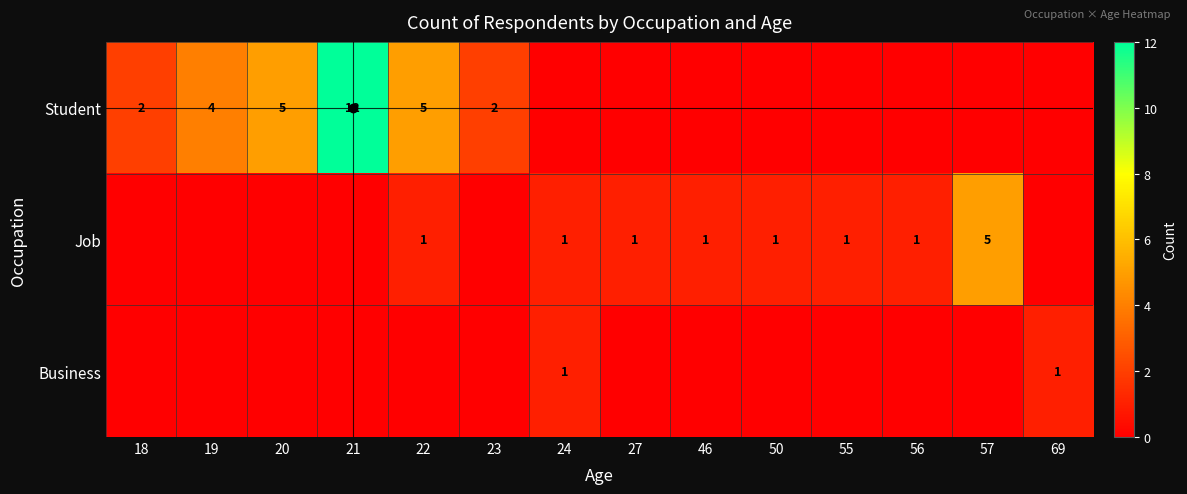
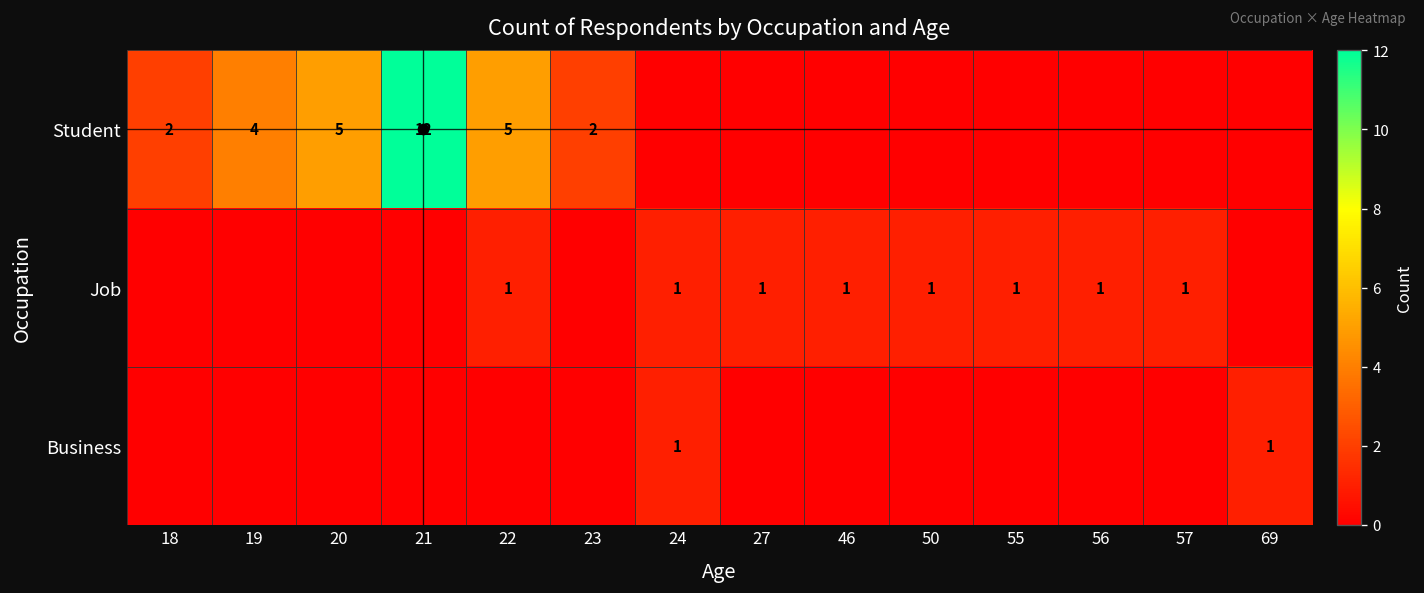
  {
    "Student": {
      "18": 2,
      "19": 4,
      "20": 5,
      "22": 5,
      "23": 2
    },
    "Job": {
      "22": 1,
      "24": 1,
      "27": 1,
      "46": 1,
      "50": 1,
      "55": 1,
      "56": 1,
-     "57": 5
+     "57": 1
    },
    "Business": {
      "24": 1,
      "69": 1
    }
  }
